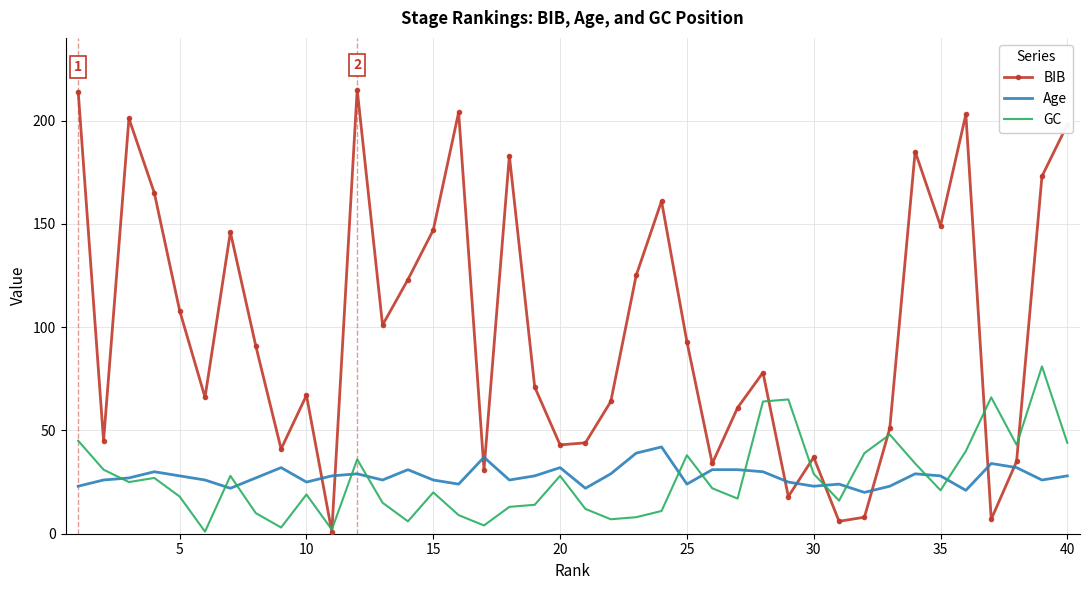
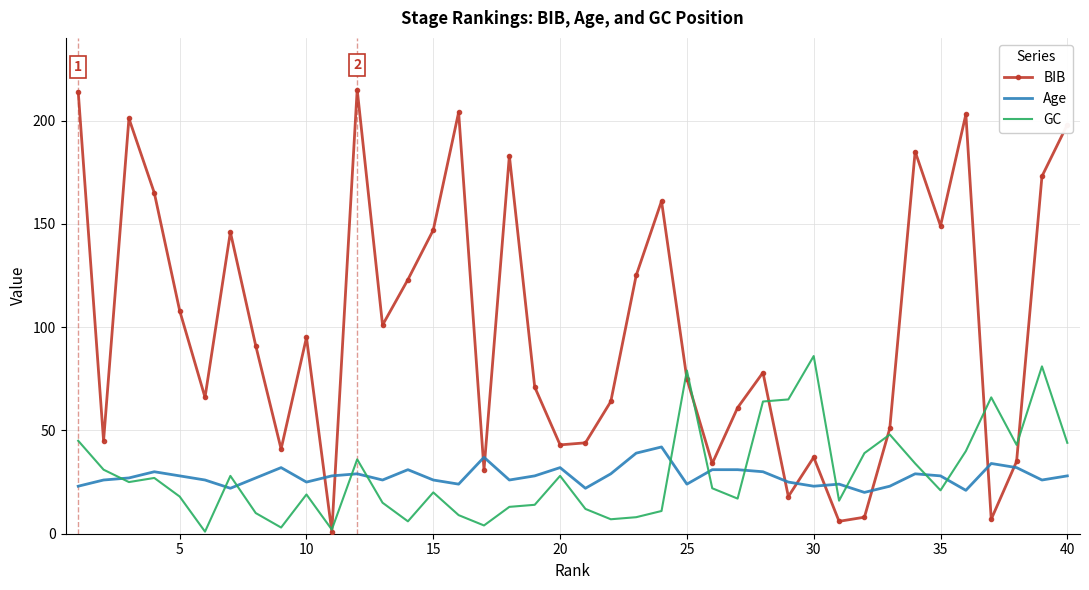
  {
    "BIB": {
      "5": 108,
-     "10": 67,
+     "10": 95,
      "15": 147,
      "20": 43,
-     "25": 93,
+     "25": 75,
      "30": 37,
      "35": 149
    },
    "Age": {
      "5": 28,
      "10": 25,
      "15": 26,
      "20": 32,
      "25": 24,
      "30": 23,
      "35": 28,
      "40": 28
    },
    "GC": {
      "5": 18,
      "10": 19,
      "15": 20,
      "20": 28,
-     "25": 38,
-     "30": 29,
+     "25": 79,
+     "30": 86,
      "35": 21,
      "40": 44
    }
  }
